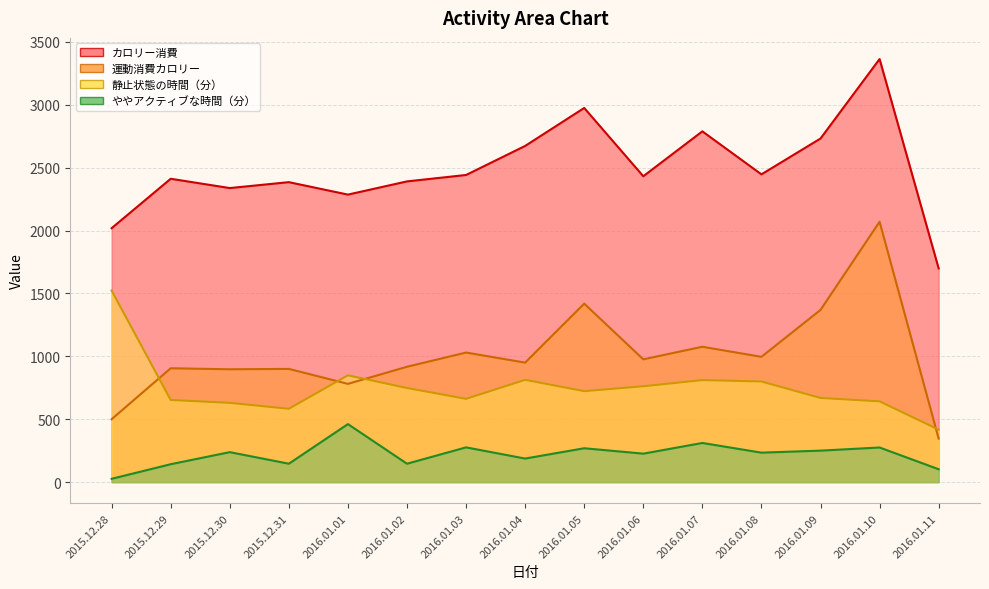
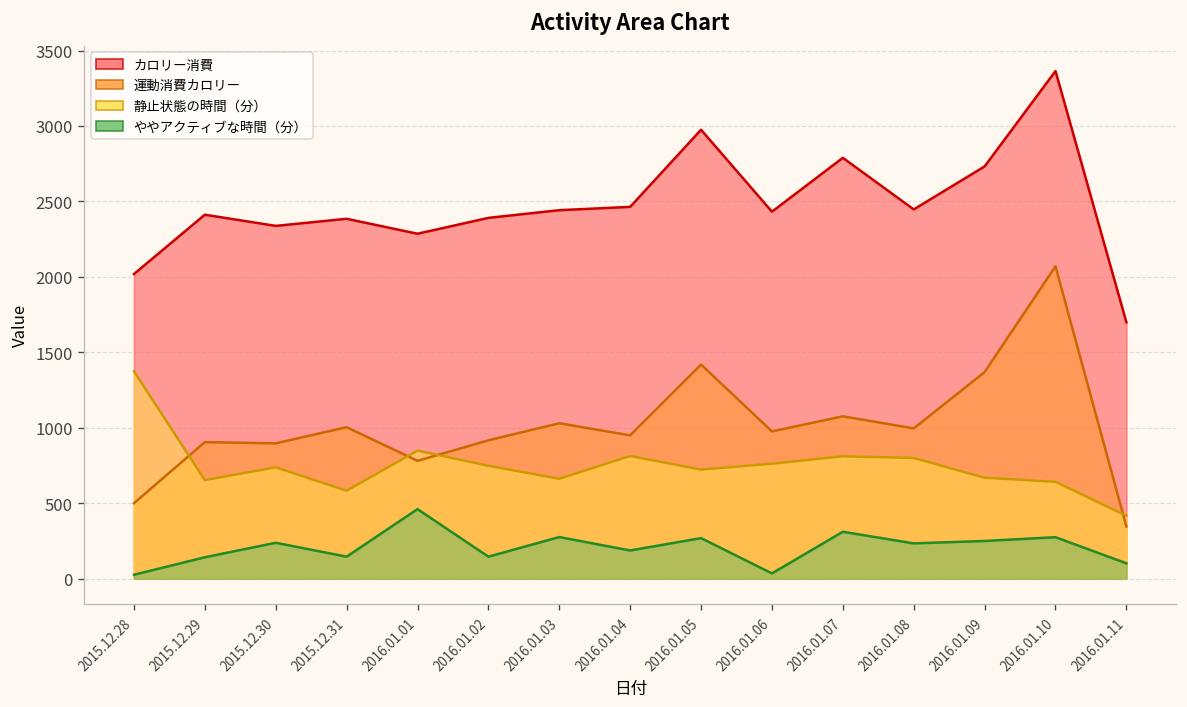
  {
    "カロリー消費": {
      "2015.12.28": 2020,
      "2015.12.29": 2410,
      "2015.12.30": 2340,
      "2015.12.31": 2390,
      "2016.01.01": 2290,
      "2016.01.02": 2390,
      "2016.01.03": 2440,
-     "2016.01.04": 2670,
+     "2016.01.04": 2460,
      "2016.01.05": 2980,
      "2016.01.06": 2430,
      "2016.01.07": 2790,
      "2016.01.08": 2450,
      "2016.01.09": 2730,
      "2016.01.10": 3360,
      "2016.01.11": 1700
    },
    "運動消費カロリー": {
      "2015.12.28": 500,
      "2015.12.29": 910,
      "2015.12.30": 900,
-     "2015.12.31": 900,
+     "2015.12.31": 1000,
      "2016.01.01": 780,
      "2016.01.02": 920,
      "2016.01.03": 1030,
      "2016.01.04": 950,
      "2016.01.05": 1420,
      "2016.01.06": 980,
      "2016.01.07": 1080,
      "2016.01.08": 1000,
      "2016.01.09": 1370,
      "2016.01.10": 2070,
      "2016.01.11": 350
    },
    "静止状態の時間（分）": {
-     "2015.12.28": 1520,
+     "2015.12.28": 1380,
      "2015.12.29": 650,
-     "2015.12.30": 630,
+     "2015.12.30": 740,
      "2015.12.31": 580,
      "2016.01.01": 850,
      "2016.01.02": 750,
      "2016.01.03": 660,
      "2016.01.04": 810,
      "2016.01.05": 720,
      "2016.01.06": 760,
      "2016.01.07": 810,
      "2016.01.08": 800,
      "2016.01.09": 670,
      "2016.01.10": 640,
      "2016.01.11": 420
    },
    "ややアクティブな時間（分）": {
      "2015.12.28": 30,
      "2015.12.29": 140,
      "2015.12.30": 240,
      "2015.12.31": 150,
      "2016.01.01": 460,
      "2016.01.02": 150,
      "2016.01.03": 280,
      "2016.01.04": 190,
      "2016.01.05": 270,
-     "2016.01.06": 230,
+     "2016.01.06": 40,
      "2016.01.07": 310,
      "2016.01.08": 230,
      "2016.01.09": 250,
      "2016.01.10": 280,
      "2016.01.11": 100
    }
  }
